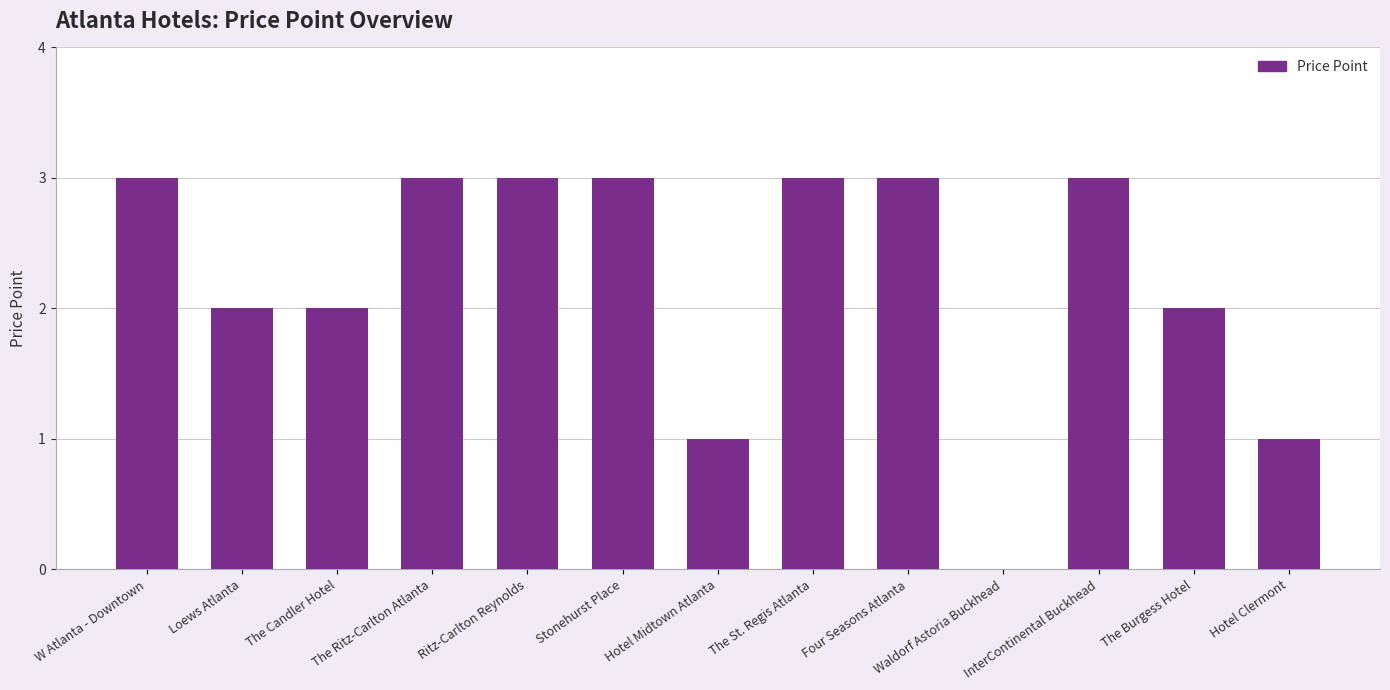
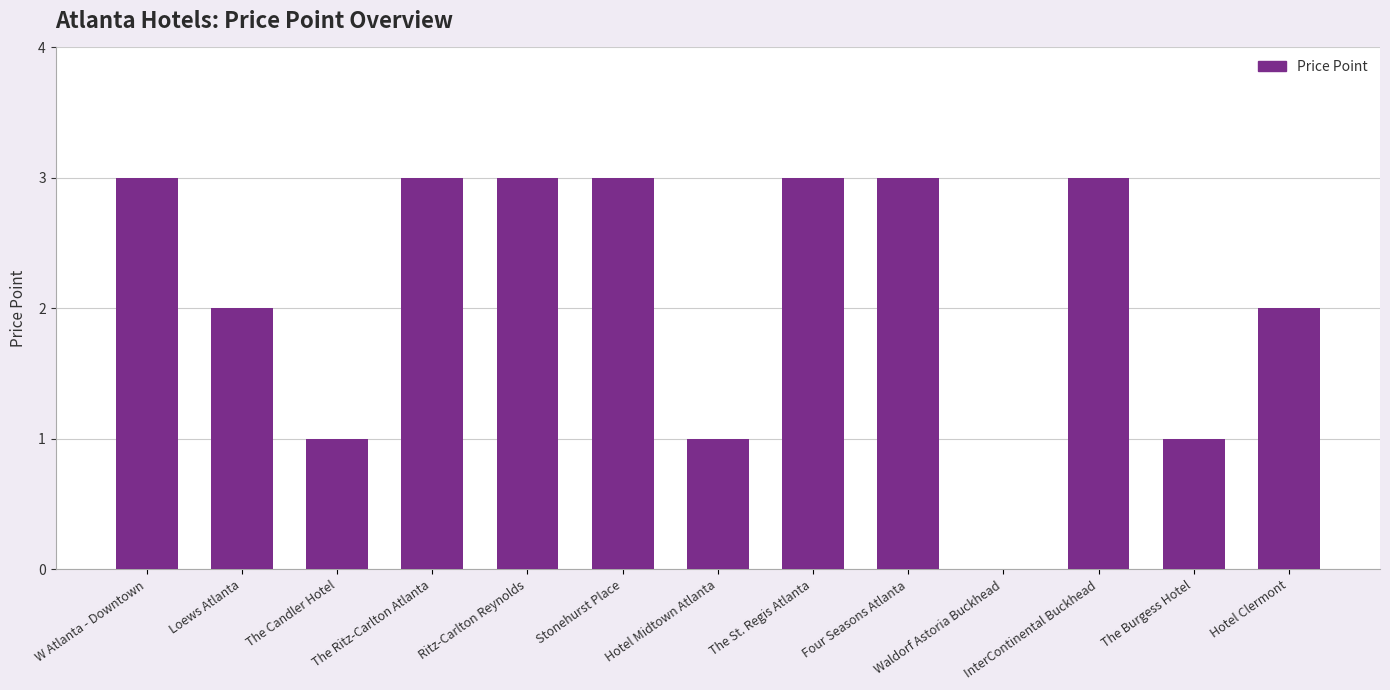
  {
    "W Atlanta - Downtown": 3,
    "Loews Atlanta": 2,
-   "The Candler Hotel": 2,
+   "The Candler Hotel": 1,
    "The Ritz-Carlton Atlanta": 3,
    "Ritz-Carlton Reynolds": 3,
    "Stonehurst Place": 3,
    "Hotel Midtown Atlanta": 1,
    "The St. Regis Atlanta": 3,
    "Four Seasons Atlanta": 3,
    "Waldorf Astoria Buckhead": 0,
    "InterContinental Buckhead": 3,
-   "The Burgess Hotel": 2,
-   "Hotel Clermont": 1
+   "The Burgess Hotel": 1,
+   "Hotel Clermont": 2
  }
